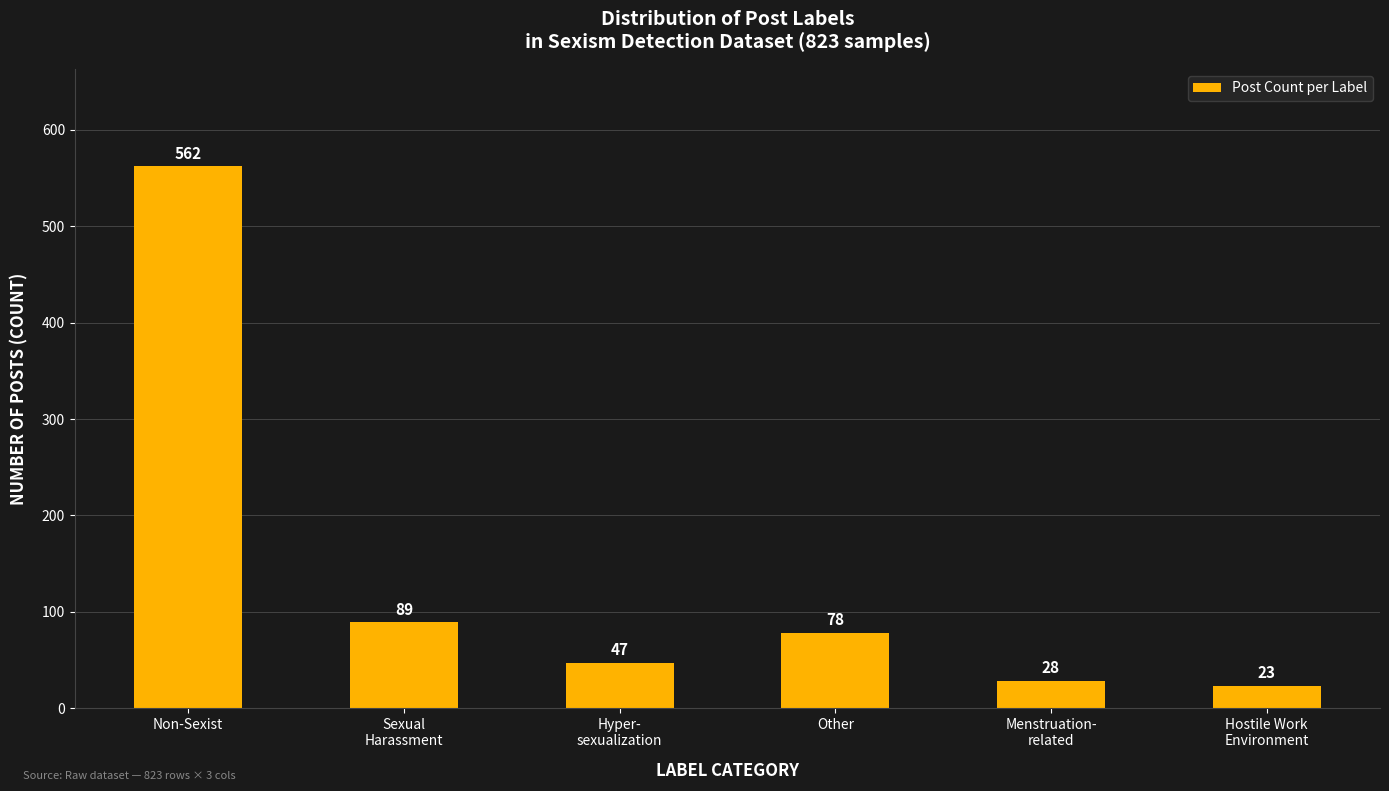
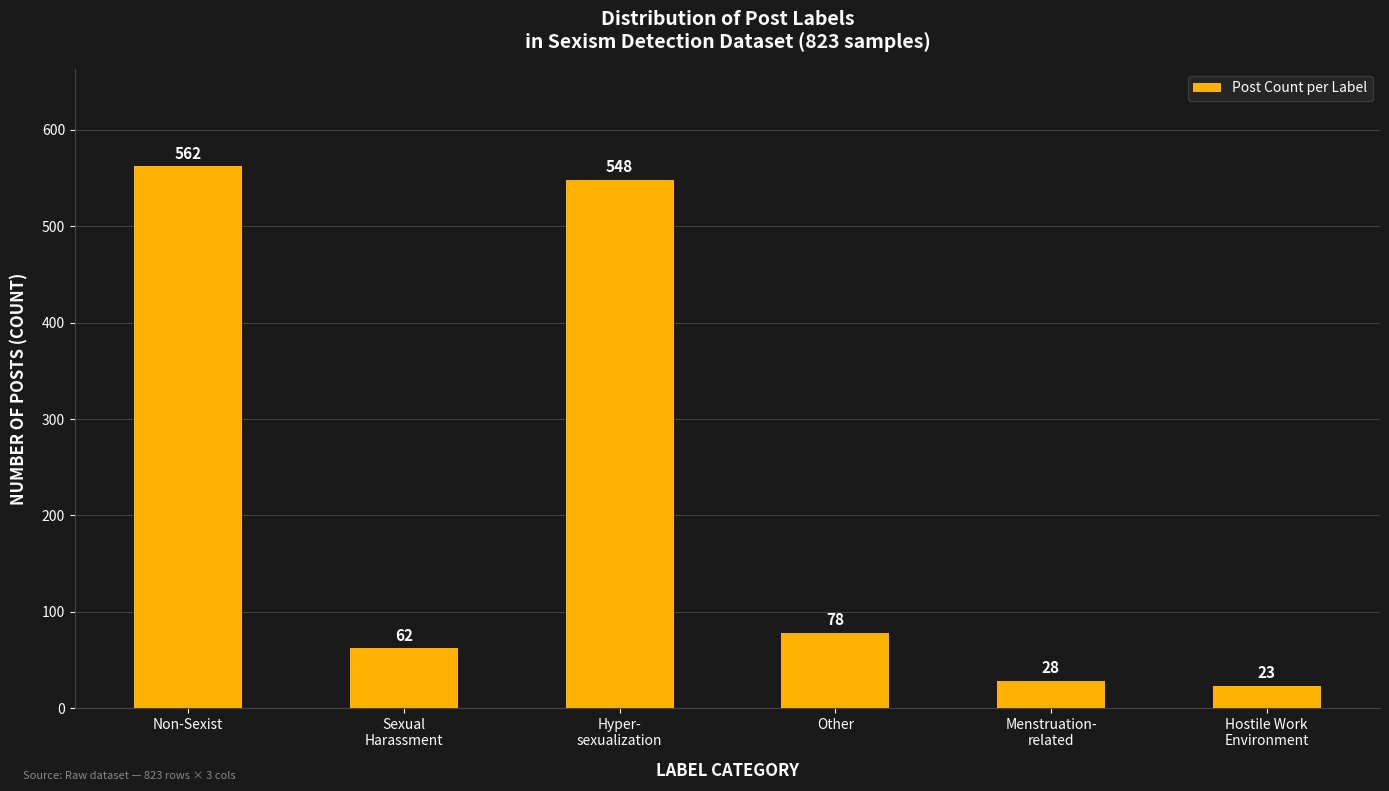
  {
    "Non-Sexist": 562,
-   "Sexual Harassment": 89,
-   "Hyper- sexualization": 47,
+   "Sexual Harassment": 62,
+   "Hyper- sexualization": 548,
    "Other": 78,
    "Menstruation- related": 28,
    "Hostile Work Environment": 23
  }
